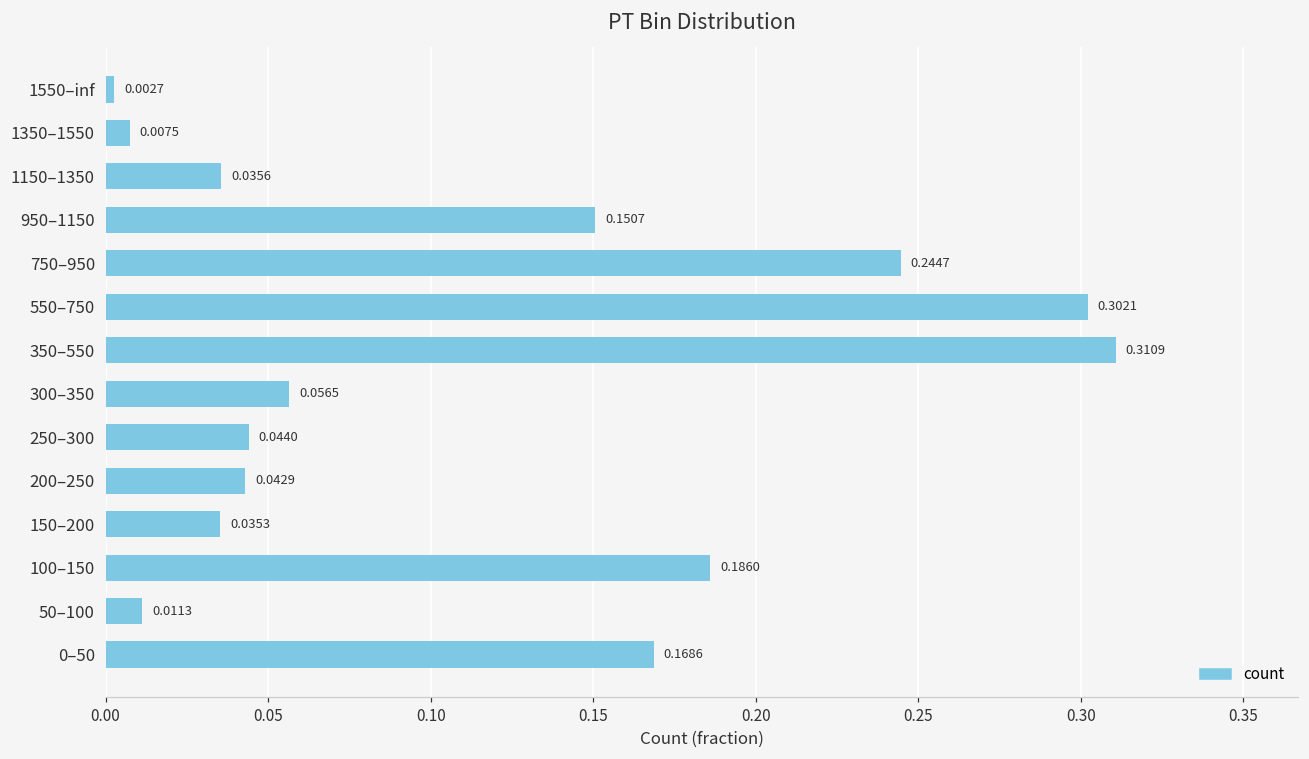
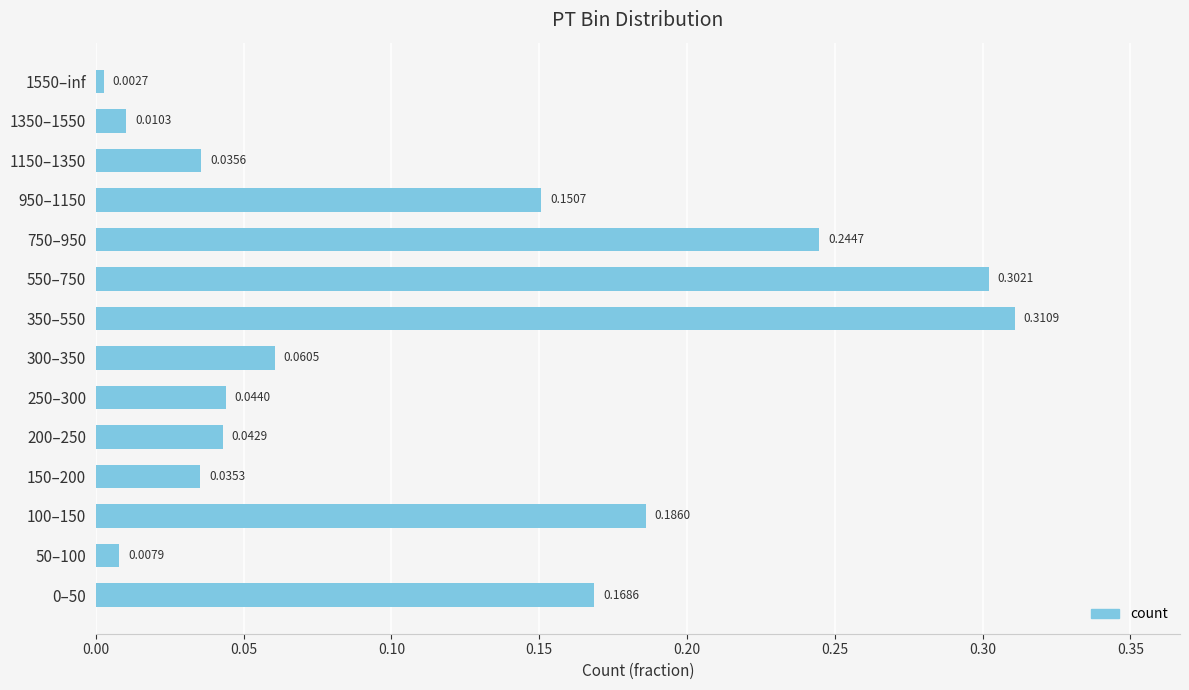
  {
    "1550–inf": 0.0027,
-   "1350–1550": 0.0075,
+   "1350–1550": 0.0103,
    "1150–1350": 0.0356,
    "950–1150": 0.1507,
    "750–950": 0.2447,
    "550–750": 0.3021,
    "350–550": 0.3109,
-   "300–350": 0.0565,
+   "300–350": 0.0605,
    "250–300": 0.0440,
    "200–250": 0.0429,
    "150–200": 0.0353,
    "100–150": 0.1860,
-   "50–100": 0.0113,
+   "50–100": 0.0079,
    "0–50": 0.1686
  }
